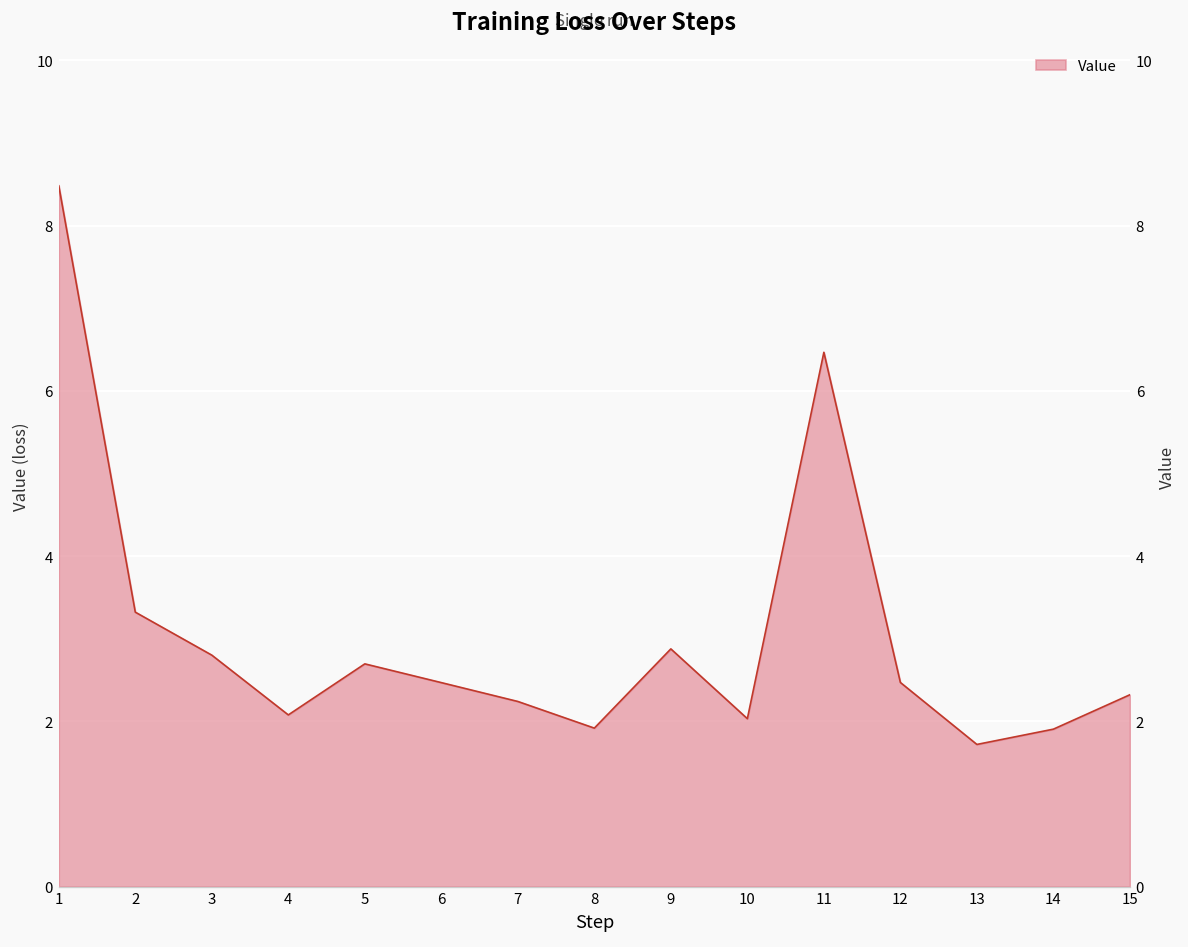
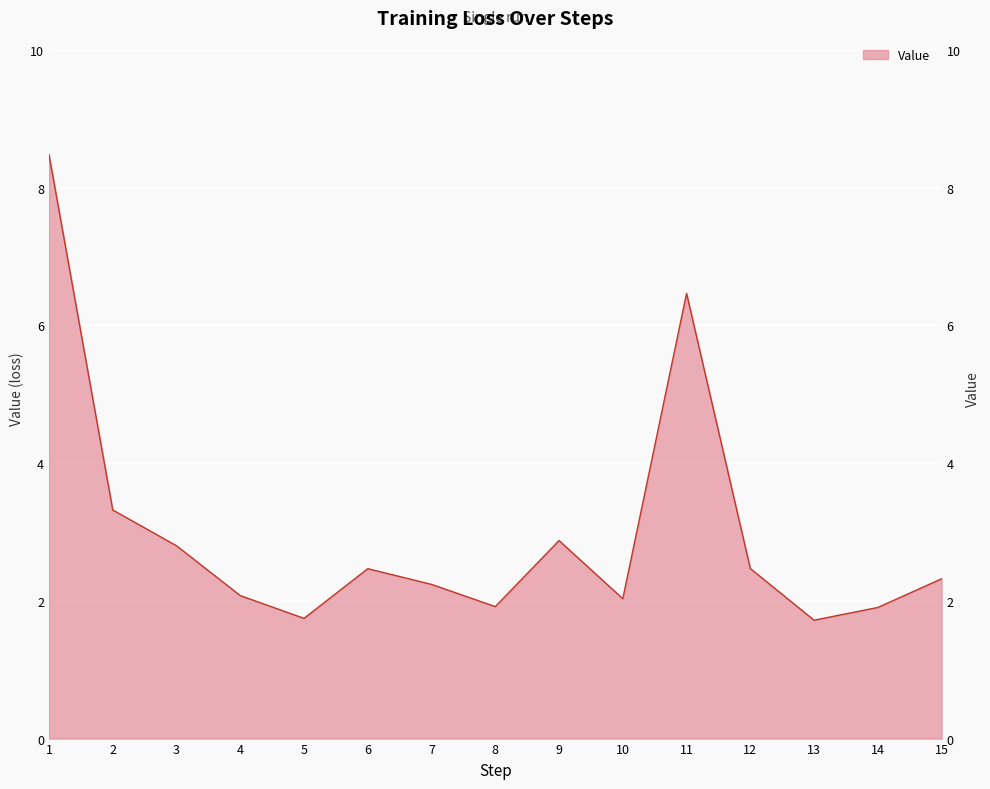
  {
    "1": 8.5,
    "2": 3.3,
    "3": 2.8,
    "4": 2.1,
-   "5": 2.7,
+   "5": 1.7,
    "6": 2.5,
    "7": 2.2,
    "8": 1.9,
    "9": 2.9,
    "10": 2.0,
    "11": 6.5,
    "12": 2.5,
    "13": 1.7,
    "14": 1.9,
    "15": 2.3
  }
